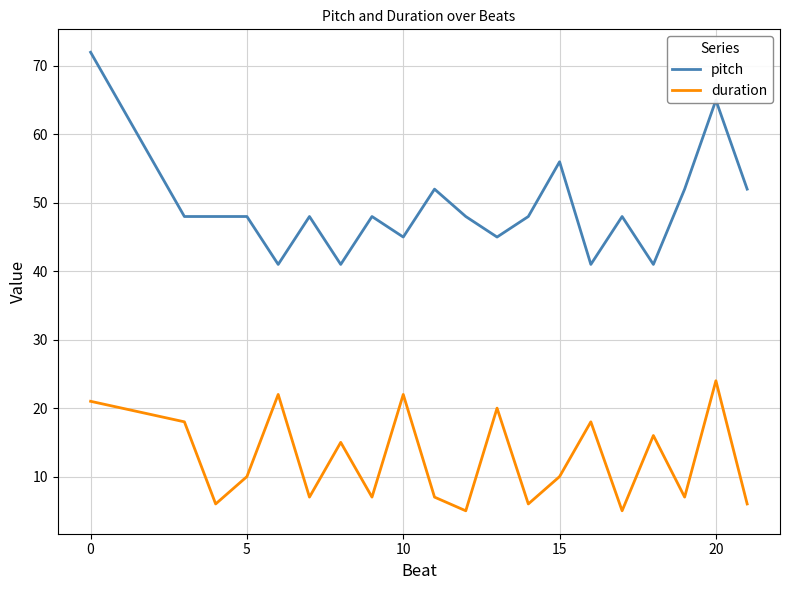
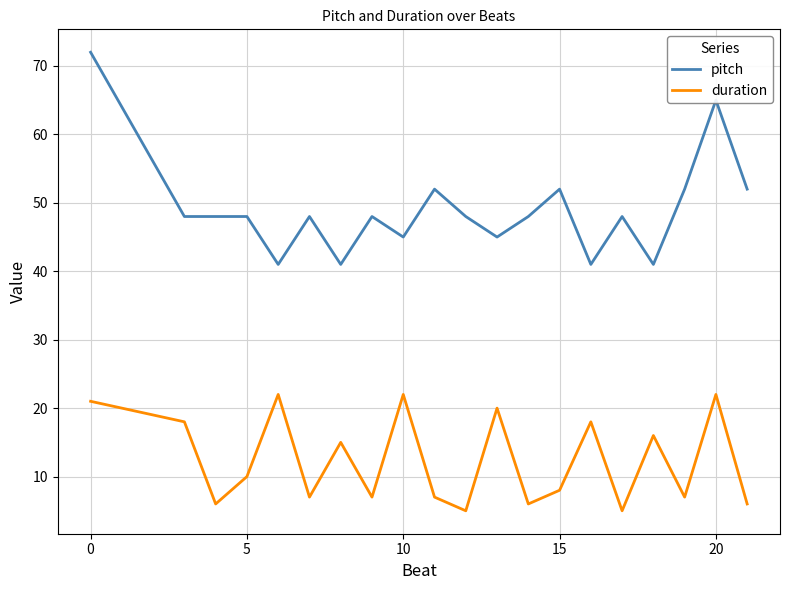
  {
    "pitch": {
      "0": 72,
      "5": 48,
      "10": 45,
-     "15": 56
+     "15": 52
    },
    "duration": {
      "0": 21,
      "5": 10,
      "10": 22,
-     "15": 10,
-     "20": 24
+     "15": 8,
+     "20": 22
    }
  }
